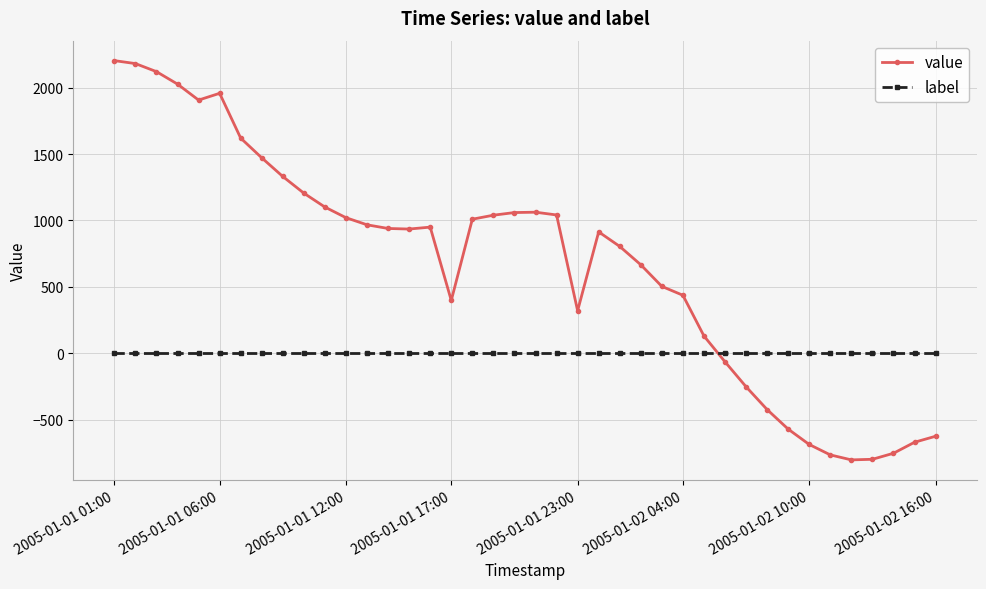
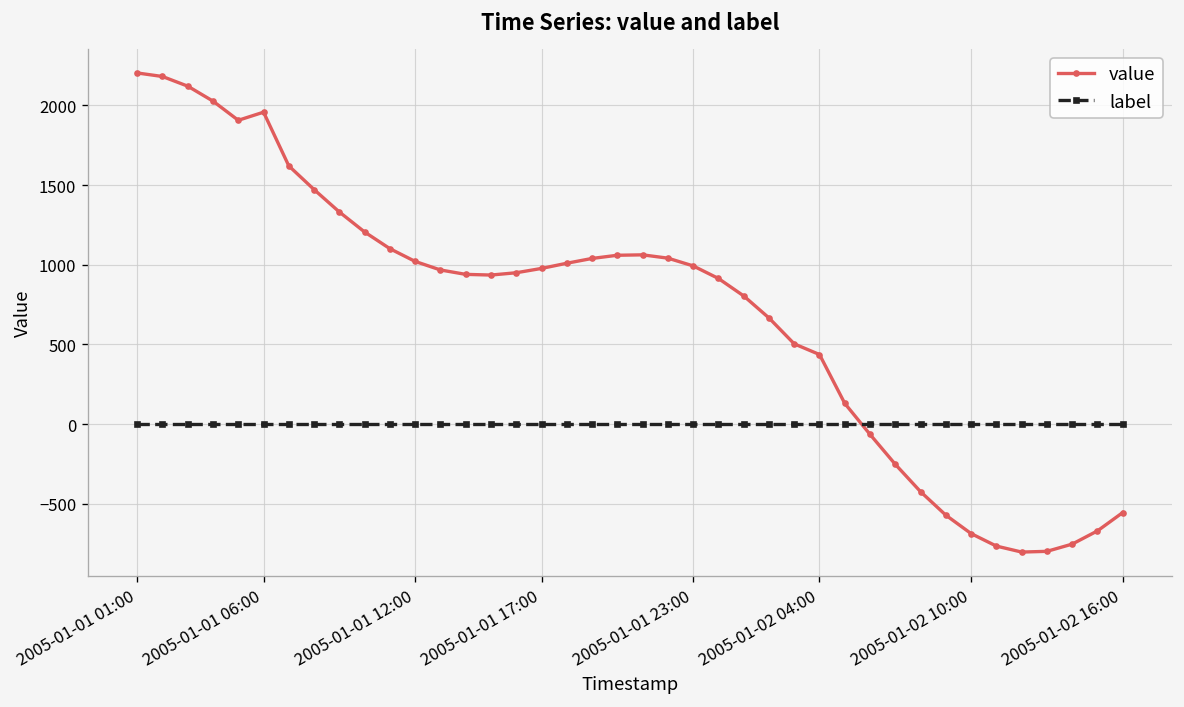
  {
    "value": {
      "2005-01-01 01:00": 2200,
      "2005-01-01 06:00": 1960,
      "2005-01-01 12:00": 1020,
-     "2005-01-01 17:00": 400,
-     "2005-01-01 23:00": 320,
+     "2005-01-01 17:00": 980,
+     "2005-01-01 23:00": 990,
      "2005-01-02 04:00": 440,
      "2005-01-02 10:00": -690,
-     "2005-01-02 16:00": -630
+     "2005-01-02 16:00": -560
    },
    "label": {
      "2005-01-01 01:00": 0,
      "2005-01-01 06:00": 0,
      "2005-01-01 12:00": 0,
      "2005-01-01 17:00": 0,
      "2005-01-01 23:00": 0,
      "2005-01-02 04:00": 0,
      "2005-01-02 10:00": 0,
      "2005-01-02 16:00": 0
    }
  }
